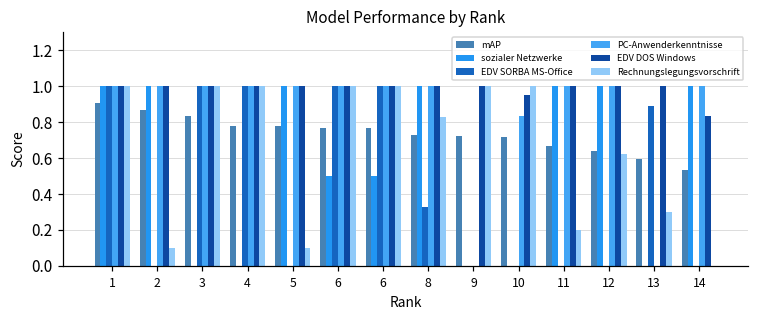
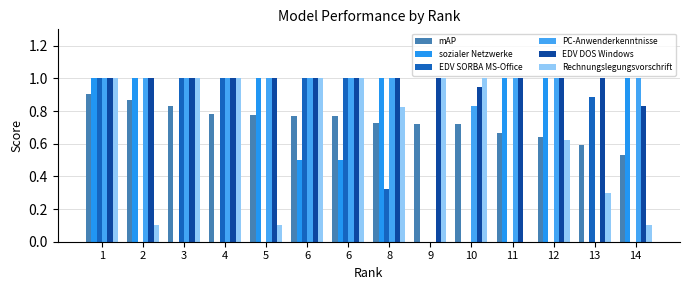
  {
    "Rechnungslegungsvorschrift": {
      "1": 1.0,
      "2": 0.1,
      "3": 1.0,
      "4": 1.0,
      "5": 0.1,
      "8": 0.83,
      "9": 1.0,
      "10": 1.0,
-     "11": 0.2,
+     "11": 0.0,
      "12": 0.62,
      "13": 0.3,
-     "14": 0.0
+     "14": 0.1
    }
  }
